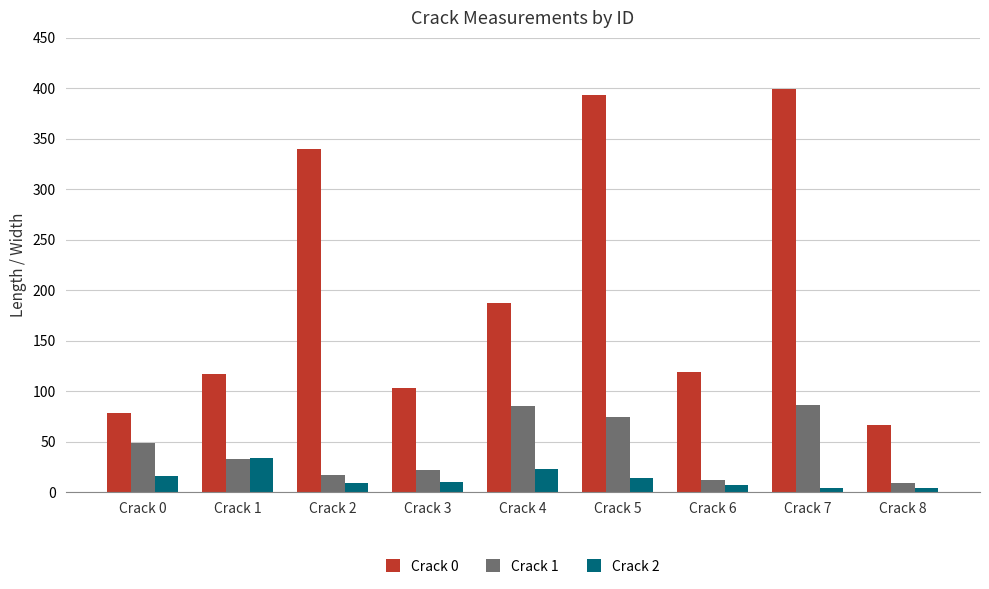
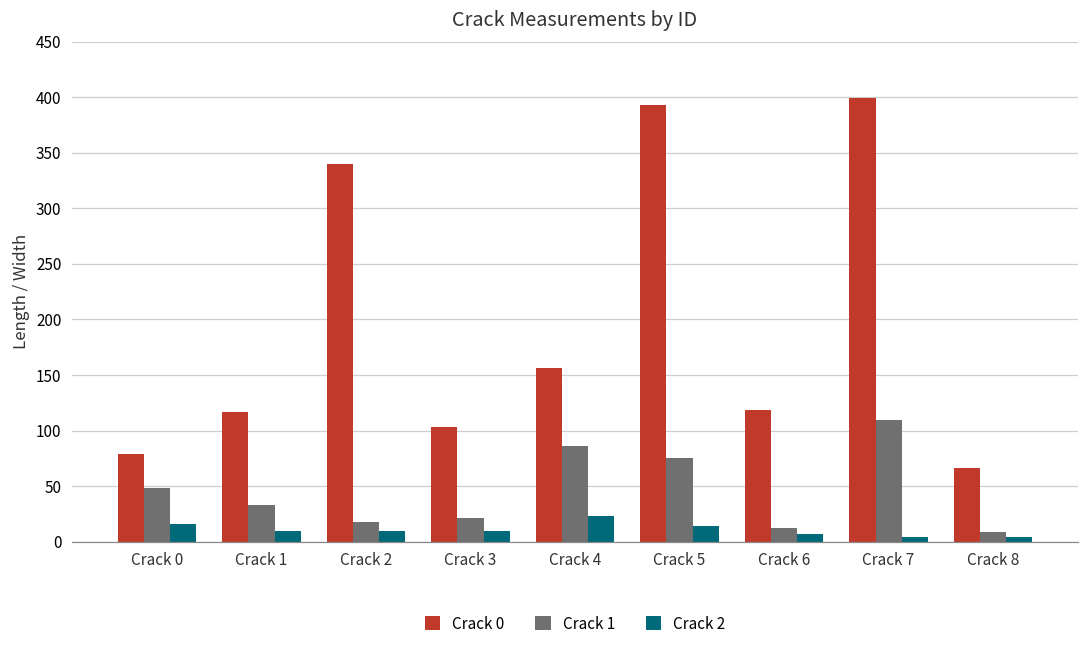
  {
    "Crack 0": {
      "Crack 0": 79,
      "Crack 1": 117,
      "Crack 2": 340,
      "Crack 3": 103,
-     "Crack 4": 188,
+     "Crack 4": 156,
      "Crack 5": 393,
      "Crack 6": 119,
      "Crack 7": 399,
      "Crack 8": 67
    },
    "Crack 1": {
      "Crack 0": 48,
      "Crack 1": 33,
      "Crack 2": 18,
      "Crack 3": 22,
      "Crack 4": 86,
      "Crack 5": 75,
      "Crack 6": 12,
-     "Crack 7": 86,
+     "Crack 7": 110,
      "Crack 8": 9
    },
    "Crack 2": {
      "Crack 0": 16,
-     "Crack 1": 34,
+     "Crack 1": 10,
      "Crack 2": 9,
      "Crack 3": 10,
      "Crack 4": 23,
      "Crack 5": 14,
      "Crack 6": 7,
      "Crack 7": 4,
      "Crack 8": 4
    }
  }
